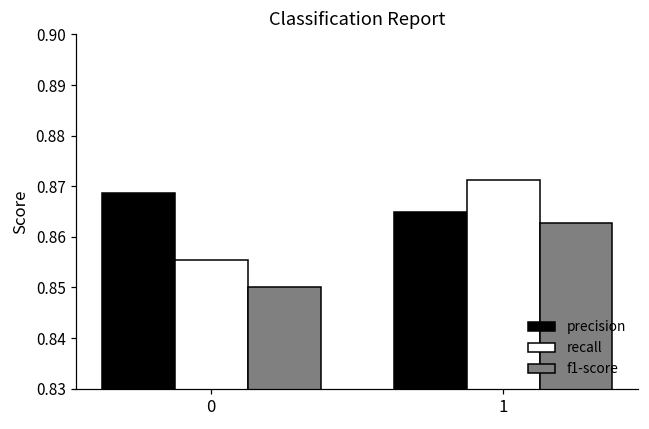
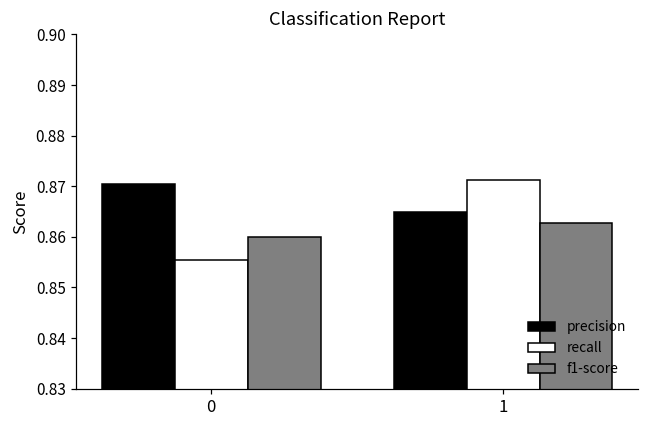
  {
    "precision": {
-     "0": 0.869,
+     "0": 0.871,
      "1": 0.865
    },
    "recall": {
      "0": 0.855,
      "1": 0.871
    },
    "f1-score": {
-     "0": 0.85,
+     "0": 0.86,
      "1": 0.863
    }
  }
